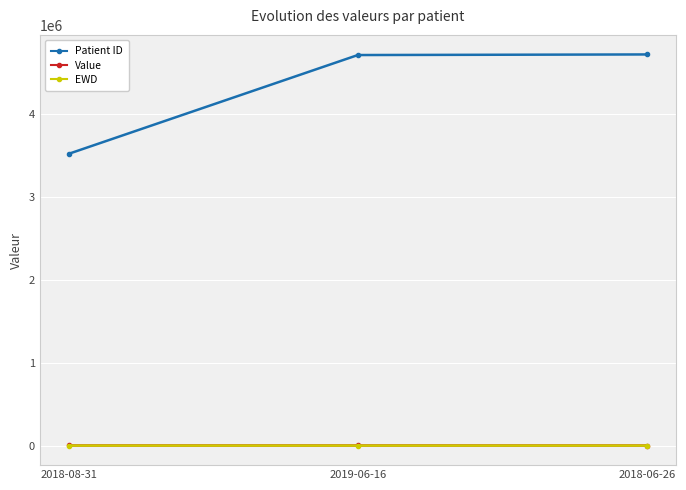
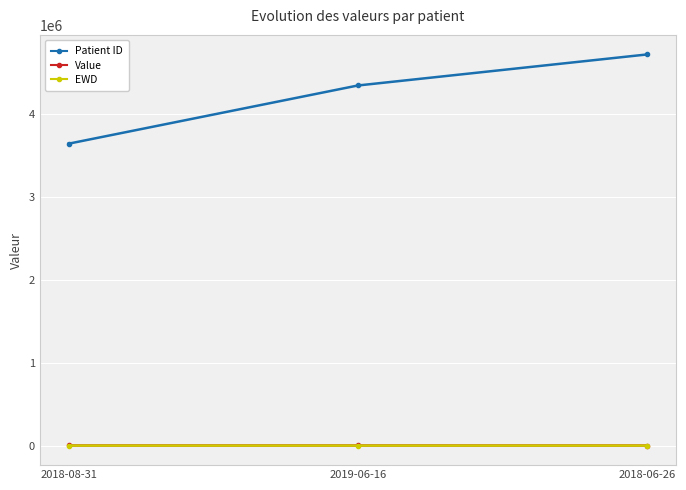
  {
    "Patient ID": {
-     "2018-08-31": 3500000,
-     "2019-06-16": 4700000,
+     "2018-08-31": 3600000,
+     "2019-06-16": 4300000,
      "2018-06-26": 4700000
    },
    "EWD": {
      "2018-08-31": 0,
      "2019-06-16": 0,
      "2018-06-26": 0
    }
  }
